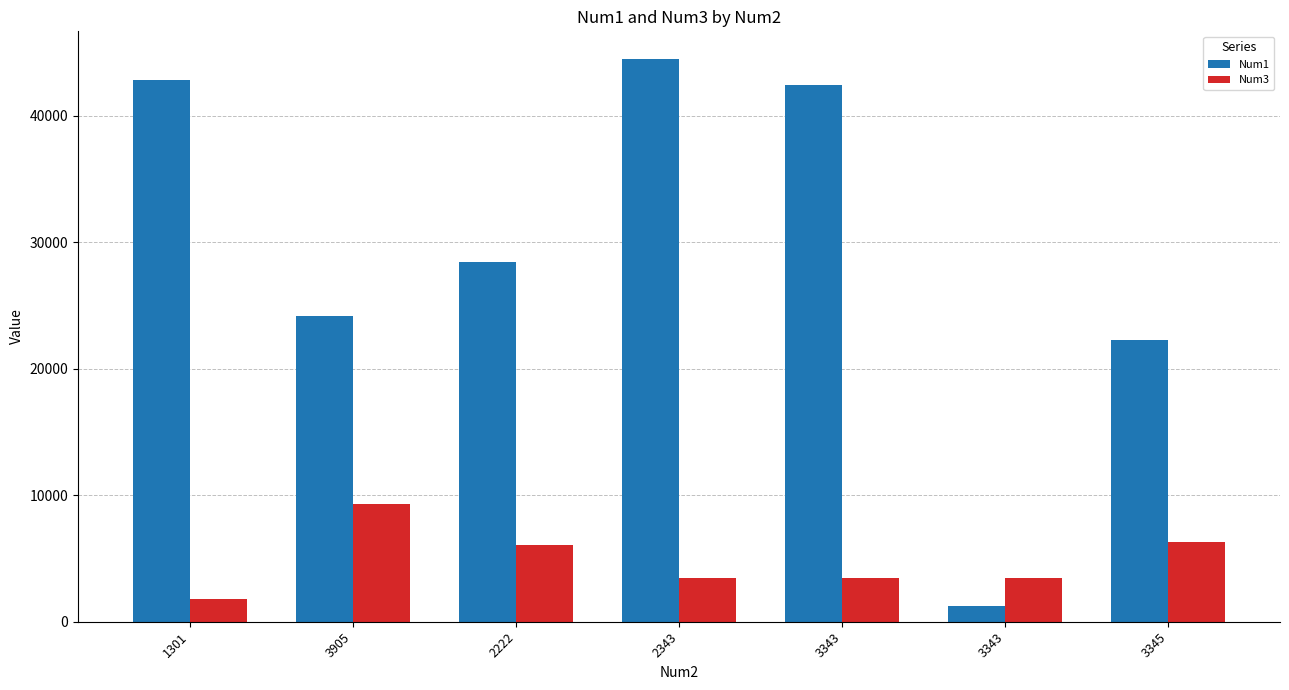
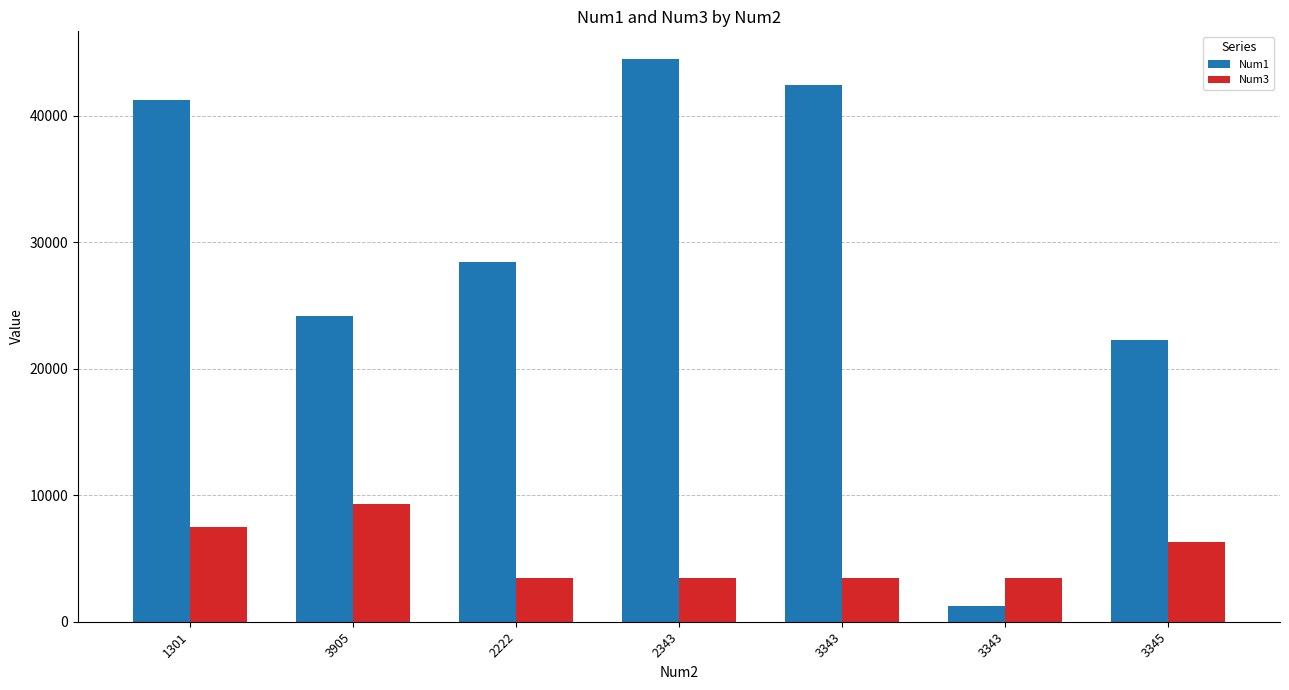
  {
    "Num1": {
-     "1301": 42800,
+     "1301": 41200,
      "3905": 24100,
      "2222": 28400,
      "2343": 44400,
      "3345": 22200
    },
    "Num3": {
-     "1301": 1800,
+     "1301": 7500,
      "3905": 9300,
-     "2222": 6100,
+     "2222": 3500,
      "2343": 3500,
      "3345": 6300
    }
  }
